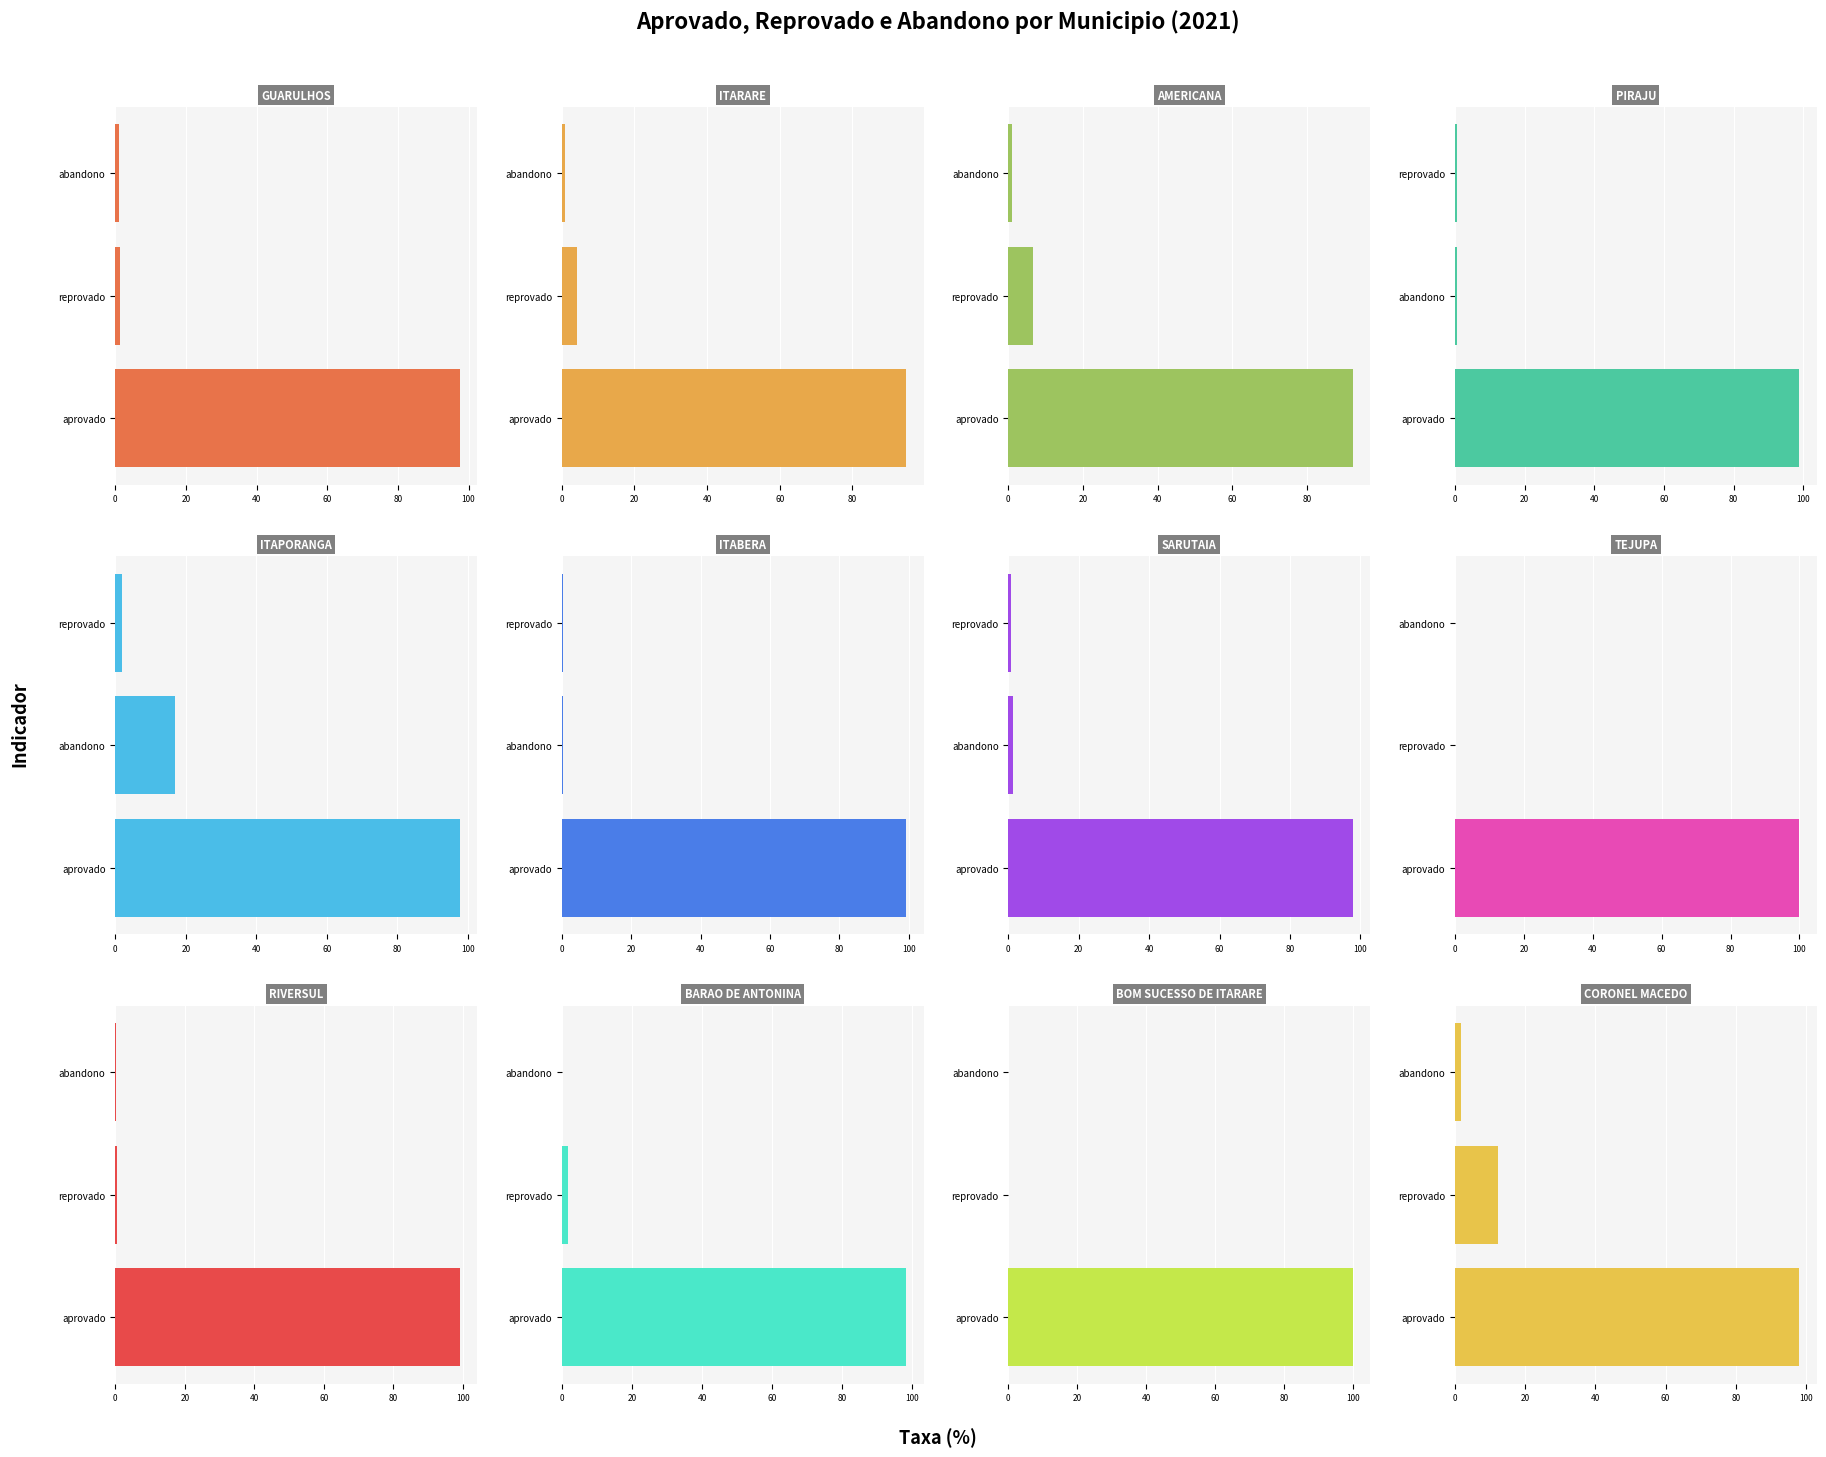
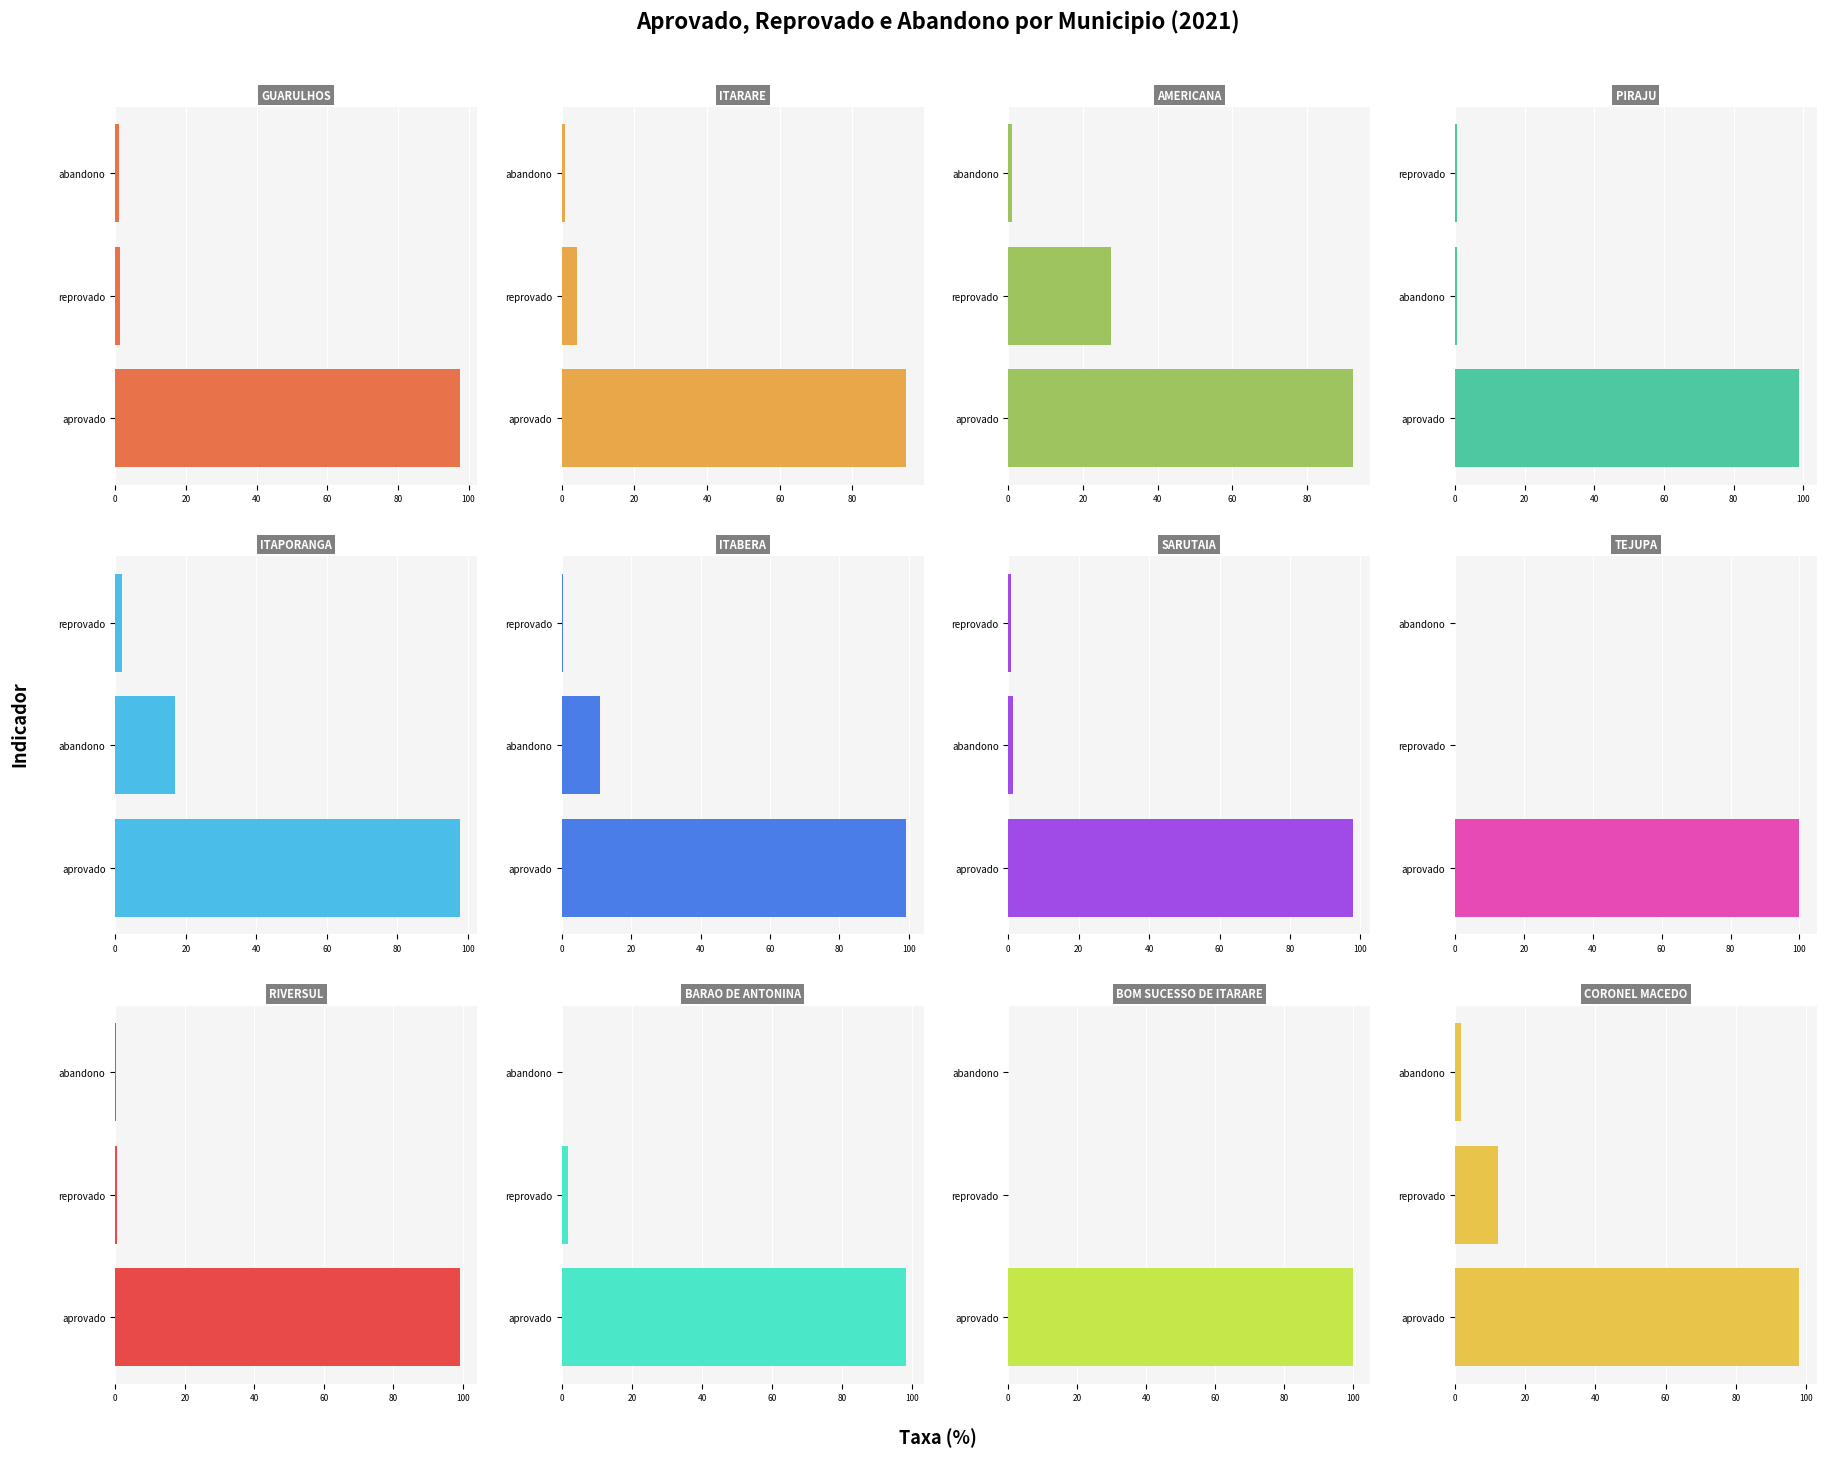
  {
    "GUARULHOS": {
      "abandono": 1,
      "reprovado": 1,
      "aprovado": 98
    },
    "ITARARE": {
      "abandono": 1,
      "reprovado": 4,
      "aprovado": 95
    },
    "AMERICANA": {
      "abandono": 1,
-     "reprovado": 7,
+     "reprovado": 27,
      "aprovado": 92
    },
    "PIRAJU": {
      "aprovado": 99
    },
    "ITAPORANGA": {
      "reprovado": 2,
      "abandono": 17,
      "aprovado": 98
    },
    "ITABERA": {
-     "abandono": 0,
+     "abandono": 11,
      "aprovado": 99
    },
    "SARUTAIA": {
      "abandono": 1,
      "aprovado": 98
    },
    "TEJUPA": {
      "abandono": 0,
      "reprovado": 0,
      "aprovado": 100
    },
    "RIVERSUL": {
      "aprovado": 99
    },
    "BARAO DE ANTONINA": {
      "abandono": 0,
      "reprovado": 2,
      "aprovado": 98
    },
    "BOM SUCESSO DE ITARARE": {
      "abandono": 0,
      "reprovado": 0,
      "aprovado": 100
    },
    "CORONEL MACEDO": {
      "abandono": 2,
      "reprovado": 12,
      "aprovado": 98
    }
  }
